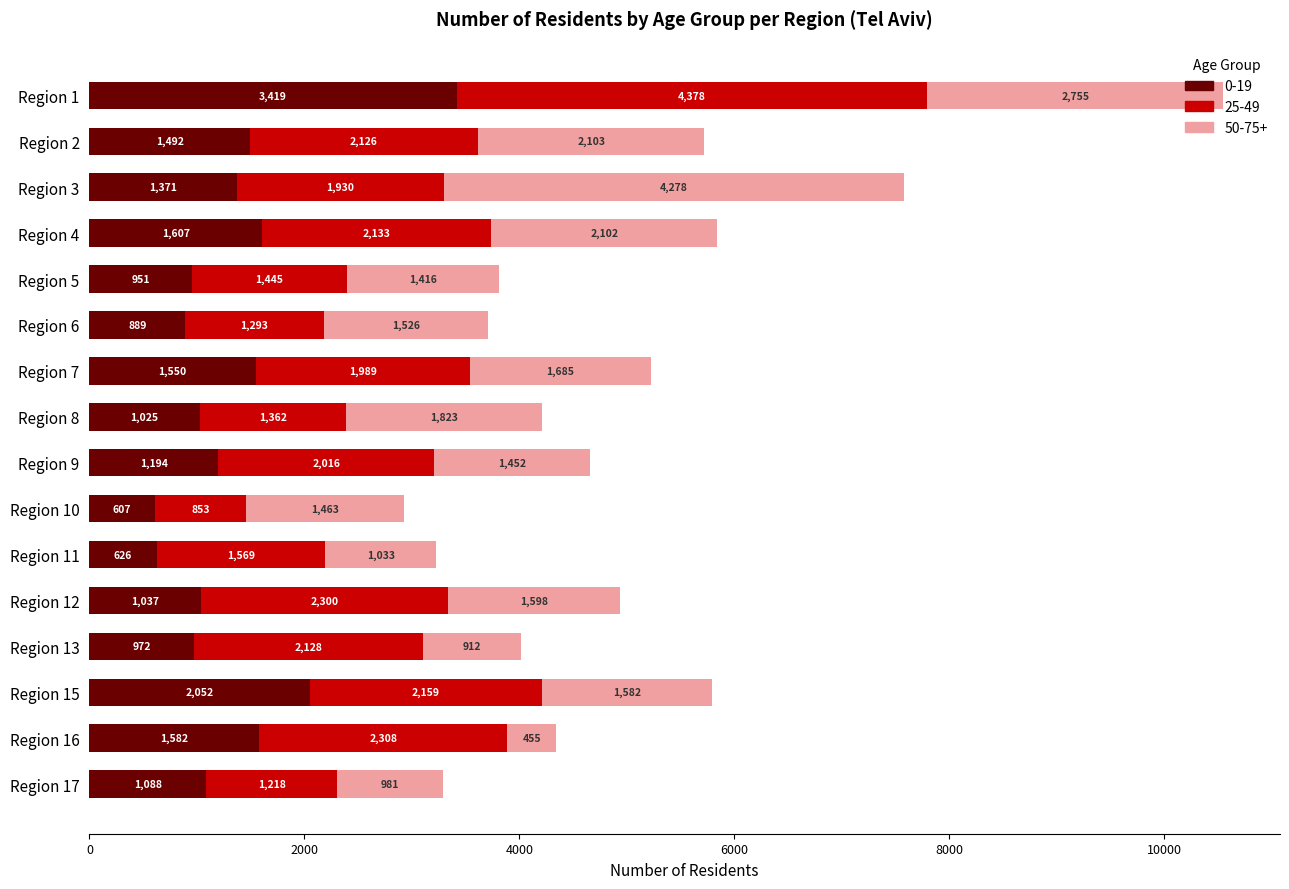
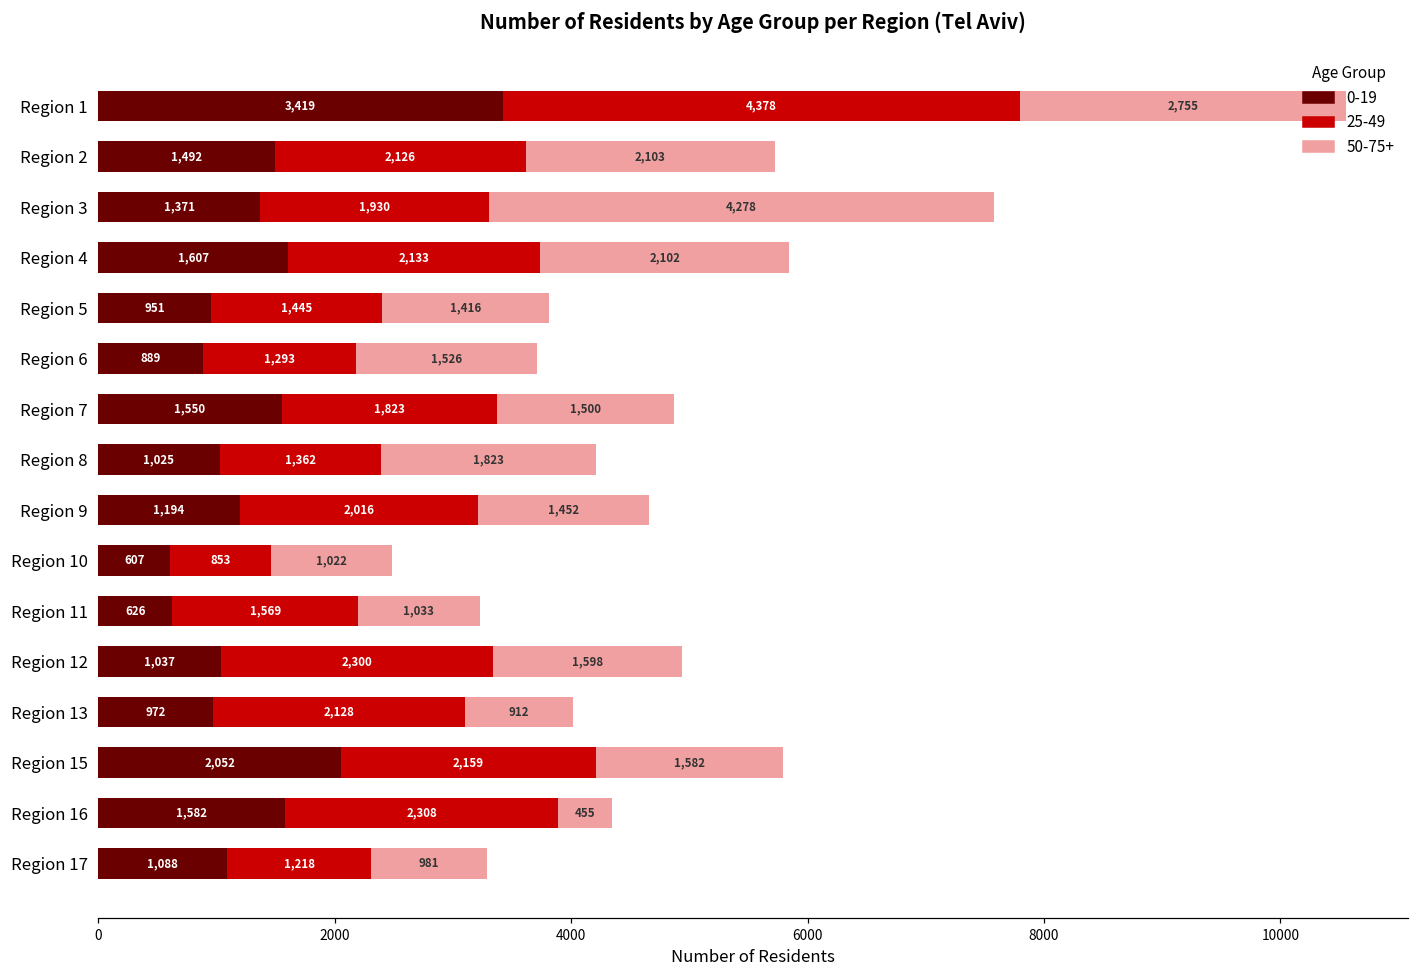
  {
    "0-19": {
      "Region 1": "3,419",
      "Region 2": "1,492",
      "Region 3": "1,371",
      "Region 4": "1,607",
      "Region 5": "951",
      "Region 6": "889",
      "Region 7": "1,550",
      "Region 8": "1,025",
      "Region 9": "1,194",
      "Region 10": "607",
      "Region 11": "626",
      "Region 12": "1,037",
      "Region 13": "972",
      "Region 15": "2,052",
      "Region 16": "1,582",
      "Region 17": "1,088"
    },
    "25-49": {
      "Region 1": "4,378",
      "Region 2": "2,126",
      "Region 3": "1,930",
      "Region 4": "2,133",
      "Region 5": "1,445",
      "Region 6": "1,293",
-     "Region 7": "1,989",
+     "Region 7": "1,823",
      "Region 8": "1,362",
      "Region 9": "2,016",
      "Region 10": "853",
      "Region 11": "1,569",
      "Region 12": "2,300",
      "Region 13": "2,128",
      "Region 15": "2,159",
      "Region 16": "2,308",
      "Region 17": "1,218"
    },
    "50-75+": {
      "Region 1": "2,755",
      "Region 2": "2,103",
      "Region 3": "4,278",
      "Region 4": "2,102",
      "Region 5": "1,416",
      "Region 6": "1,526",
-     "Region 7": "1,685",
+     "Region 7": "1,500",
      "Region 8": "1,823",
      "Region 9": "1,452",
-     "Region 10": "1,463",
+     "Region 10": "1,022",
      "Region 11": "1,033",
      "Region 12": "1,598",
      "Region 13": "912",
      "Region 15": "1,582",
      "Region 16": "455",
      "Region 17": "981"
    }
  }
